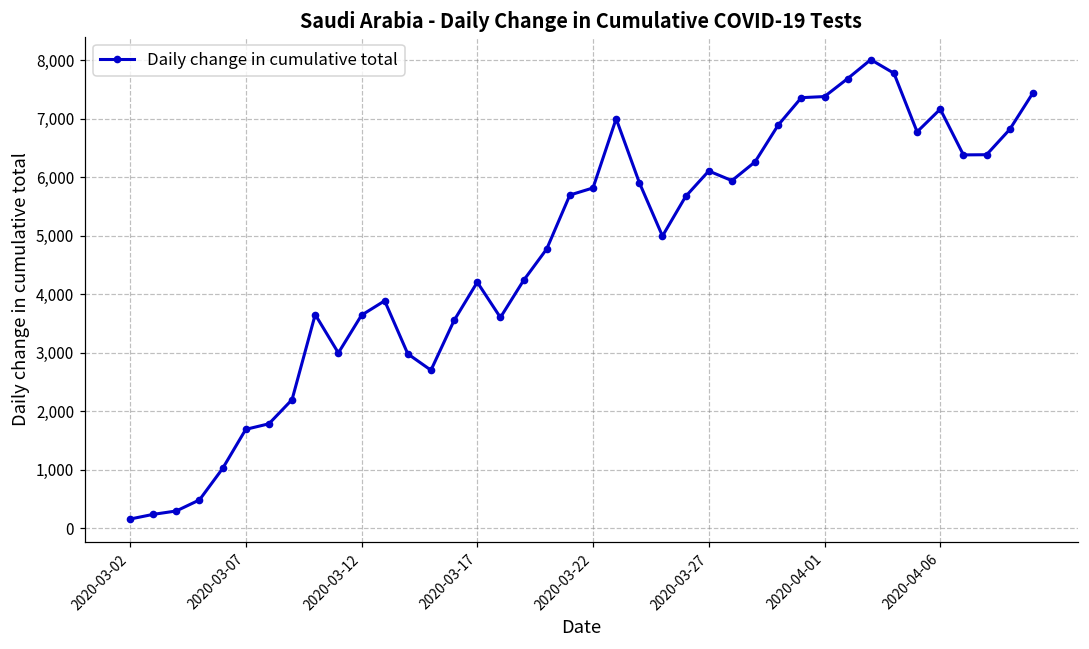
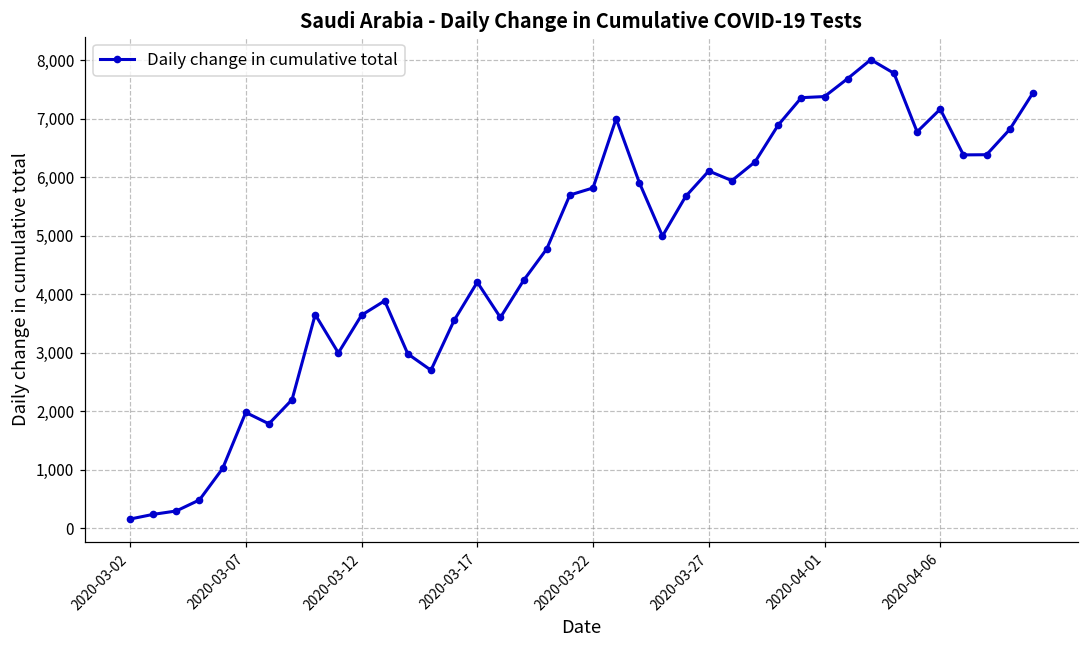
  {
    "2020-03-02": "200",
-   "2020-03-07": "1,700",
+   "2020-03-07": "2,000",
    "2020-03-12": "3,600",
    "2020-03-17": "4,200",
    "2020-03-22": "5,800",
    "2020-03-27": "6,100",
    "2020-04-01": "7,400",
    "2020-04-06": "7,200"
  }
